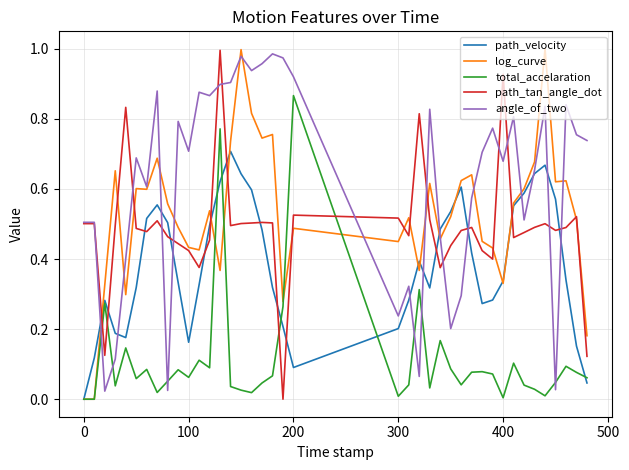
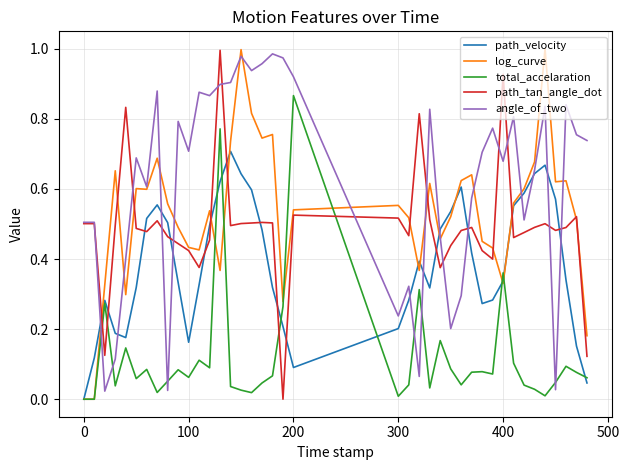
  {
    "path_velocity": {
      "100": 0.16,
      "200": 0.09,
      "300": 0.20
    },
    "log_curve": {
      "100": 0.43,
-     "200": 0.49,
-     "300": 0.45
+     "200": 0.54,
+     "300": 0.55
    },
    "total_accelaration": {
      "100": 0.06,
      "200": 0.87,
      "300": 0.01,
-     "400": 0.00
+     "400": 0.36
    },
    "path_tan_angle_dot": {
      "100": 0.42,
      "200": 0.53,
      "300": 0.52
    },
    "angle_of_two": {
      "100": 0.71,
      "200": 0.92,
      "300": 0.24,
      "400": 0.68
    }
  }
